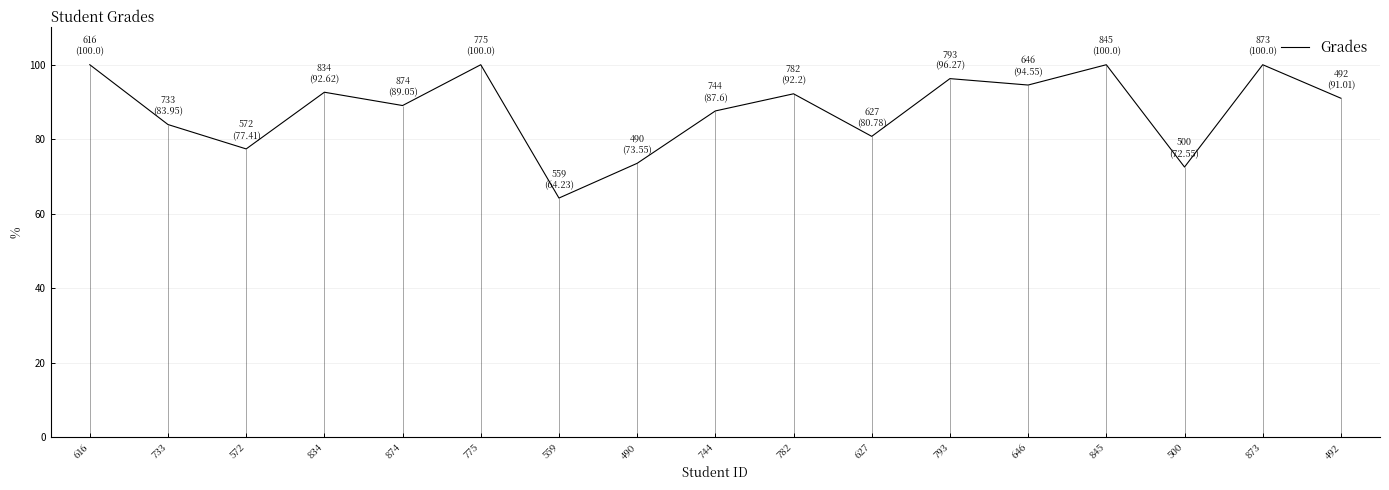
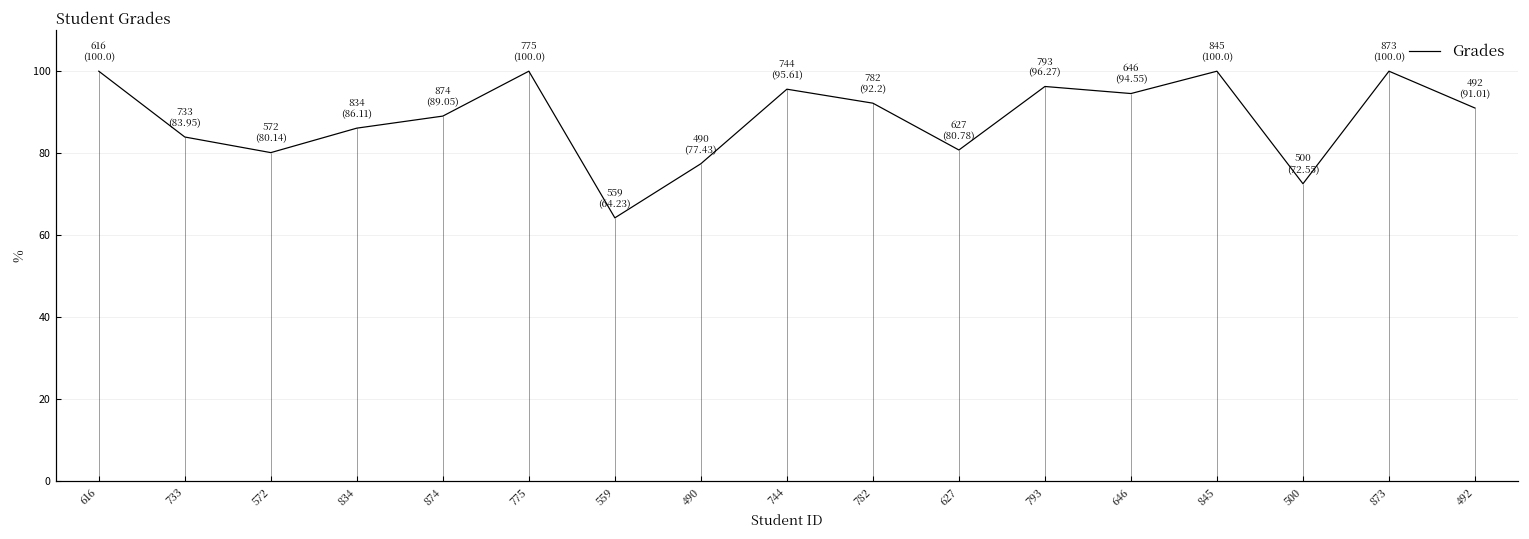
  {
    "616": "(100.0)",
    "733": "(83.95)",
-   "572": "(77.41)",
-   "834": "(92.62)",
+   "572": "(80.14)",
+   "834": "(86.11)",
    "874": "(89.05)",
    "775": "(100.0)",
    "559": "(64.23)",
-   "490": "(73.55)",
-   "744": "(87.6)",
+   "490": "(77.43)",
+   "744": "(95.61)",
    "782": "(92.2)",
    "627": "(80.78)",
    "793": "(96.27)",
    "646": "(94.55)",
    "845": "(100.0)",
    "500": "(72.55)",
    "873": "(100.0)",
    "492": "(91.01)"
  }
